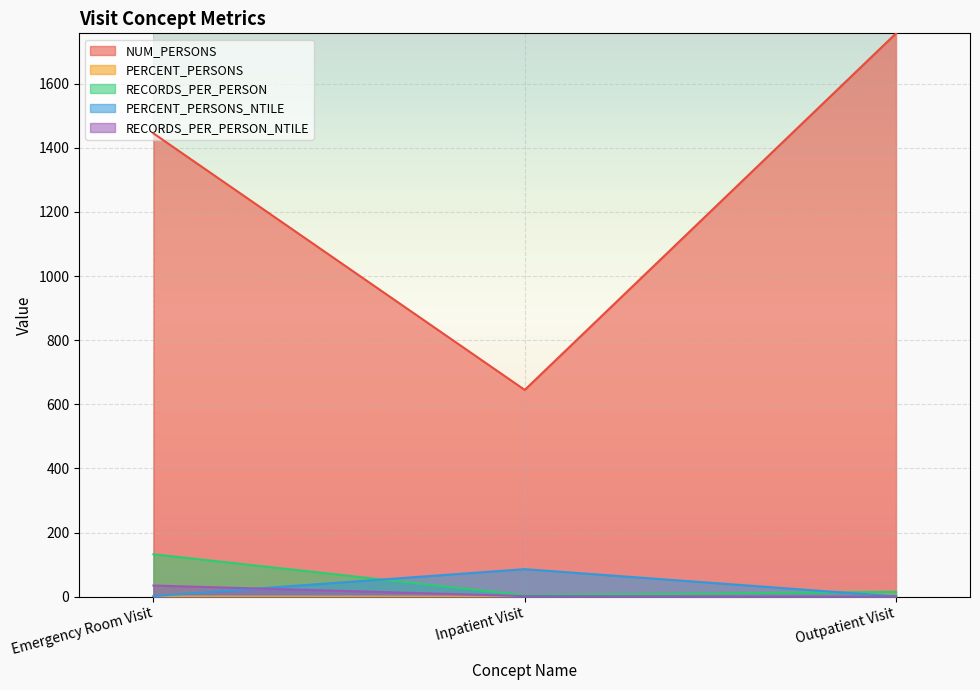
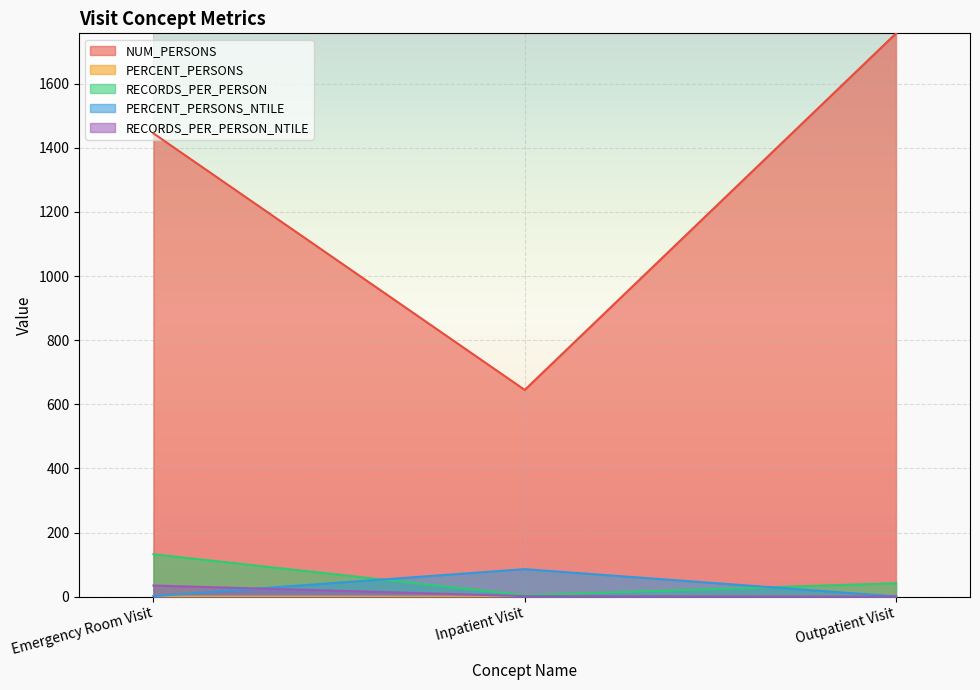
  {
    "NUM_PERSONS": {
      "Inpatient Visit": 650,
      "Outpatient Visit": 1760
    },
    "RECORDS_PER_PERSON": {
      "Emergency Room Visit": 130,
-     "Outpatient Visit": 20
+     "Outpatient Visit": 40
    },
    "PERCENT_PERSONS_NTILE": {
      "Inpatient Visit": 90
    },
    "RECORDS_PER_PERSON_NTILE": {
      "Emergency Room Visit": 40
    }
  }
